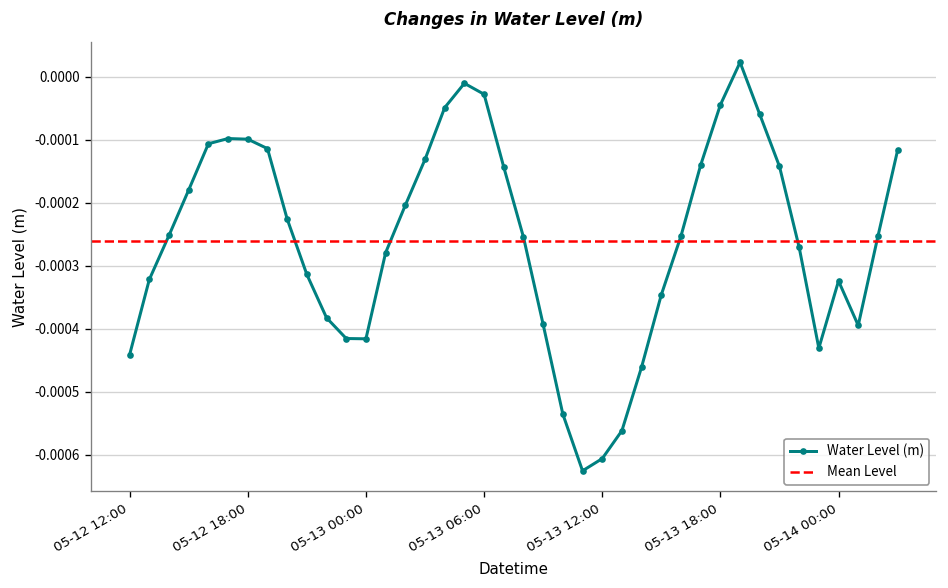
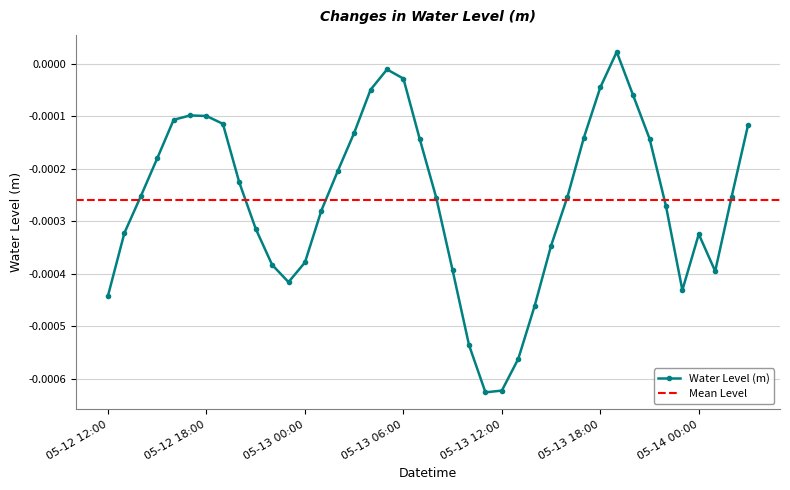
  {
    "05-12 12:00": -0.00044,
    "05-12 18:00": -0.00010,
-   "05-13 00:00": -0.00042,
+   "05-13 00:00": -0.00038,
    "05-13 06:00": -0.00003,
-   "05-13 12:00": -0.00061,
+   "05-13 12:00": -0.00062,
    "05-13 18:00": -0.00004,
    "05-14 00:00": -0.00032
  }
